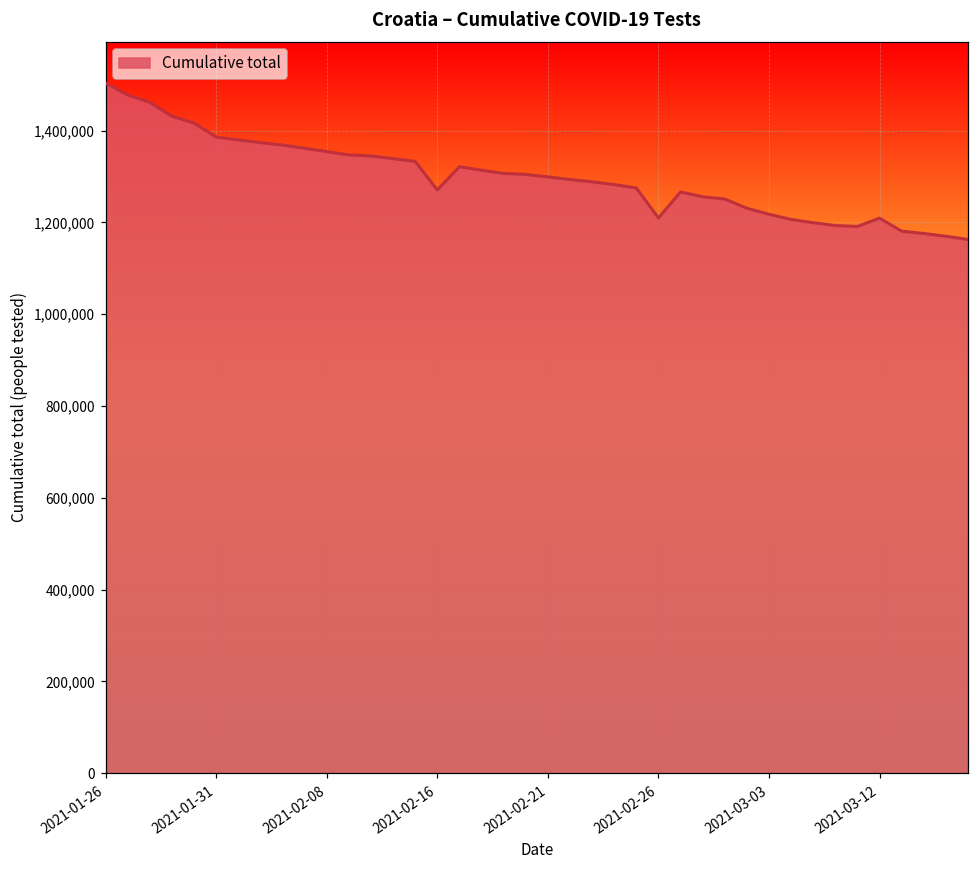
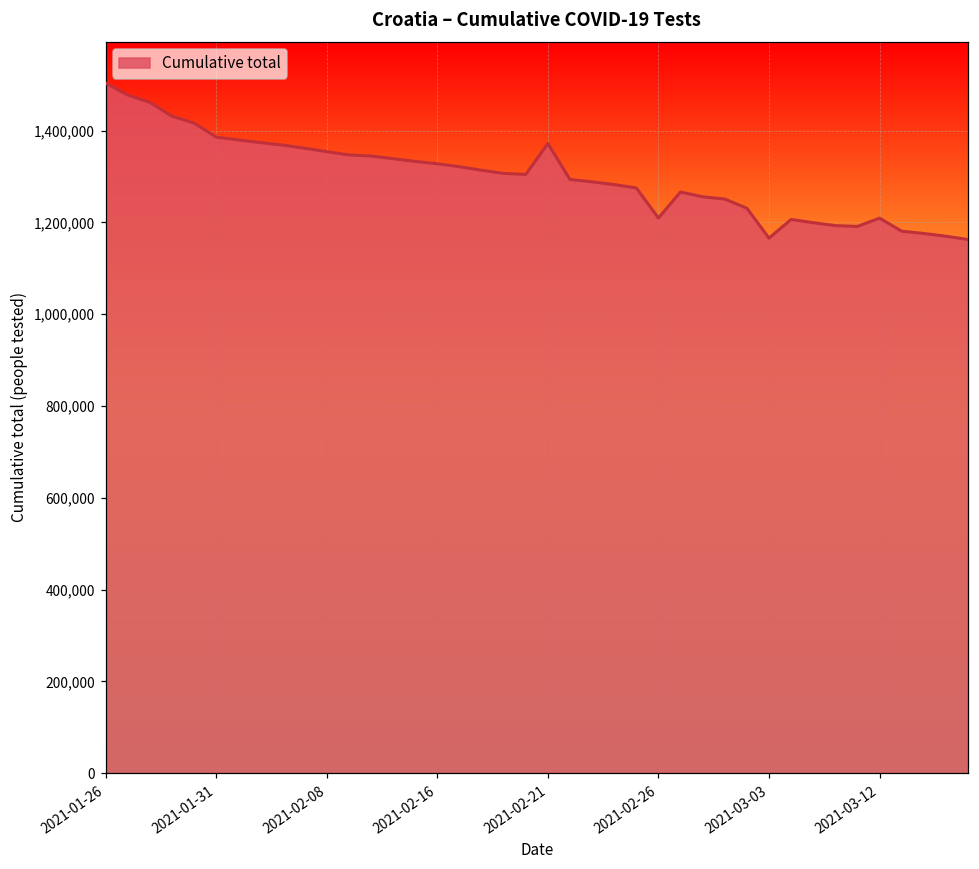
  {
    "2021-01-26": "1,500,000",
    "2021-01-31": "1,390,000",
    "2021-02-08": "1,350,000",
-   "2021-02-16": "1,270,000",
-   "2021-02-21": "1,300,000",
+   "2021-02-16": "1,330,000",
+   "2021-02-21": "1,370,000",
    "2021-02-26": "1,210,000",
-   "2021-03-03": "1,220,000",
+   "2021-03-03": "1,170,000",
    "2021-03-12": "1,210,000"
  }
